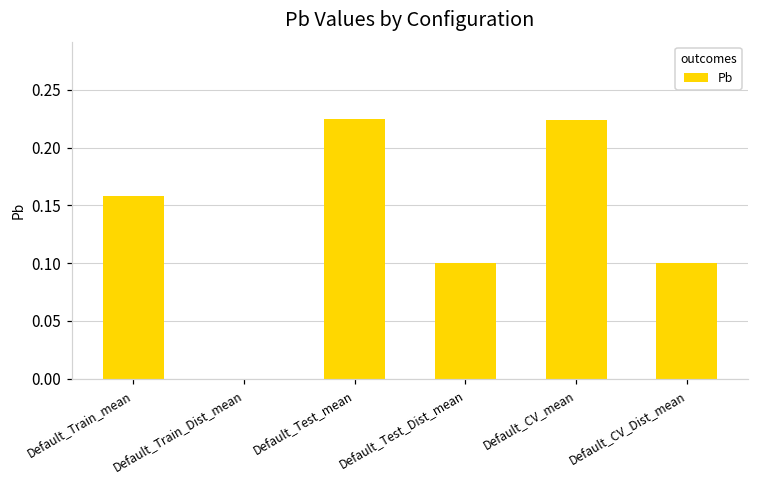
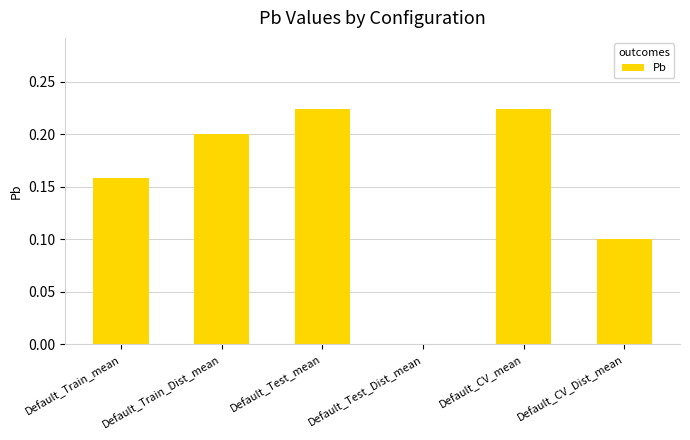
  {
    "Default_Train_mean": 0.158,
-   "Default_Train_Dist_mean": 0.0,
+   "Default_Train_Dist_mean": 0.2,
    "Default_Test_mean": 0.224,
-   "Default_Test_Dist_mean": 0.1,
+   "Default_Test_Dist_mean": 0.0,
    "Default_CV_mean": 0.224,
    "Default_CV_Dist_mean": 0.1
  }
